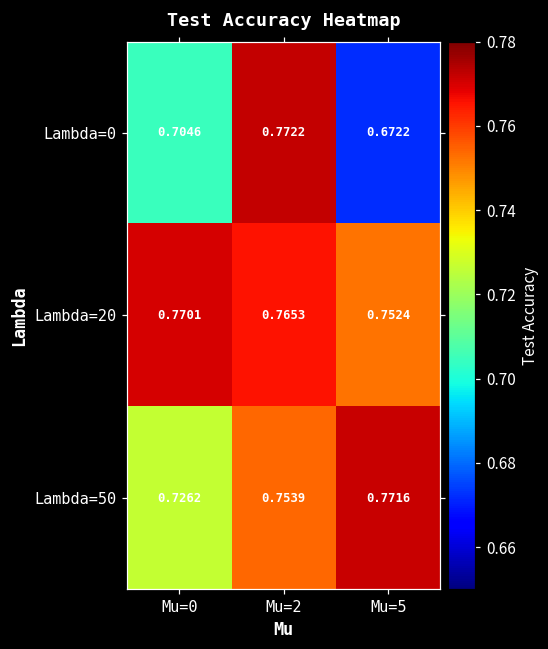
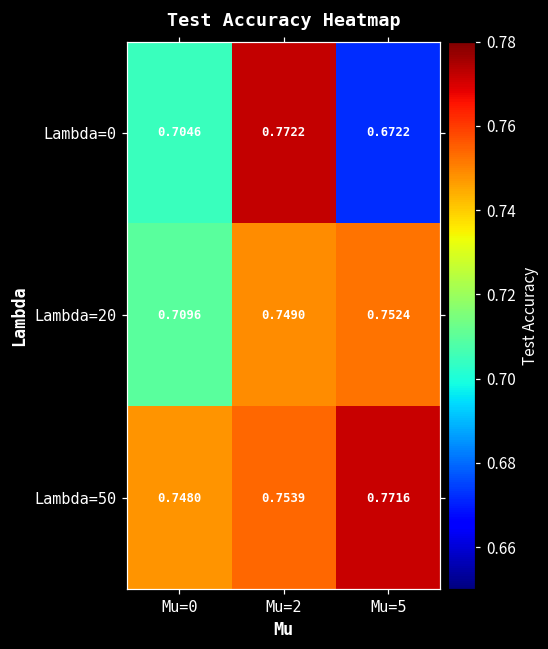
  {
    "Lambda=0": {
      "Mu=0": 0.7046,
      "Mu=2": 0.7722,
      "Mu=5": 0.6722
    },
    "Lambda=20": {
-     "Mu=0": 0.7701,
-     "Mu=2": 0.7653,
+     "Mu=0": 0.7096,
+     "Mu=2": 0.7490,
      "Mu=5": 0.7524
    },
    "Lambda=50": {
-     "Mu=0": 0.7262,
+     "Mu=0": 0.7480,
      "Mu=2": 0.7539,
      "Mu=5": 0.7716
    }
  }
